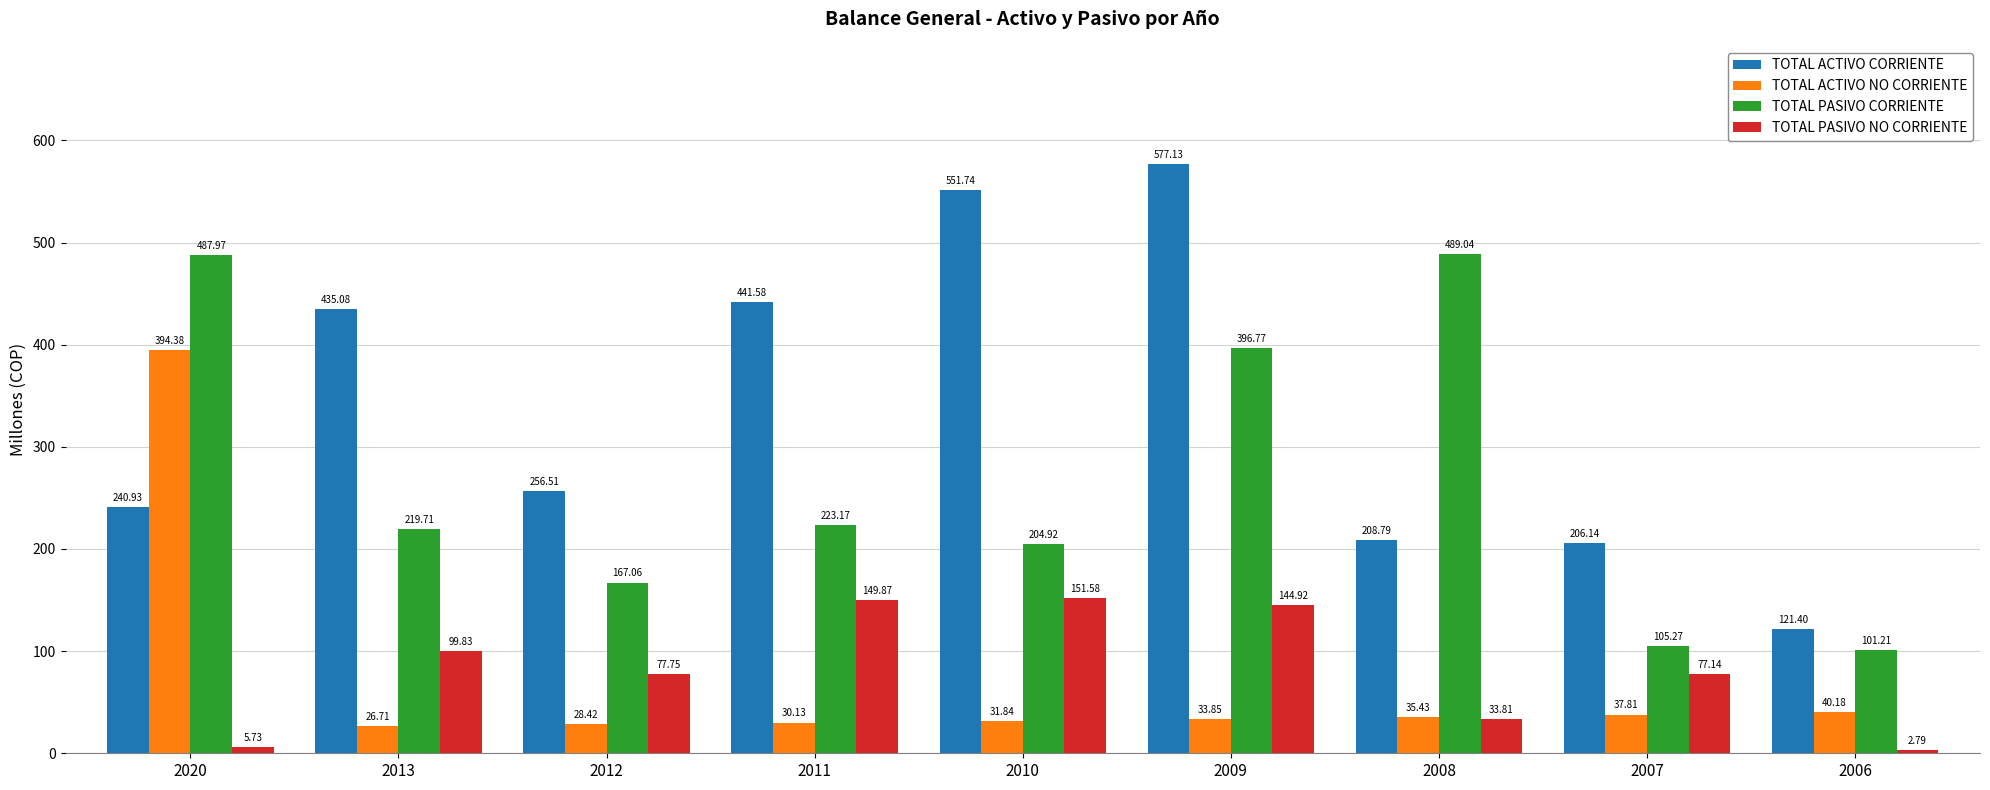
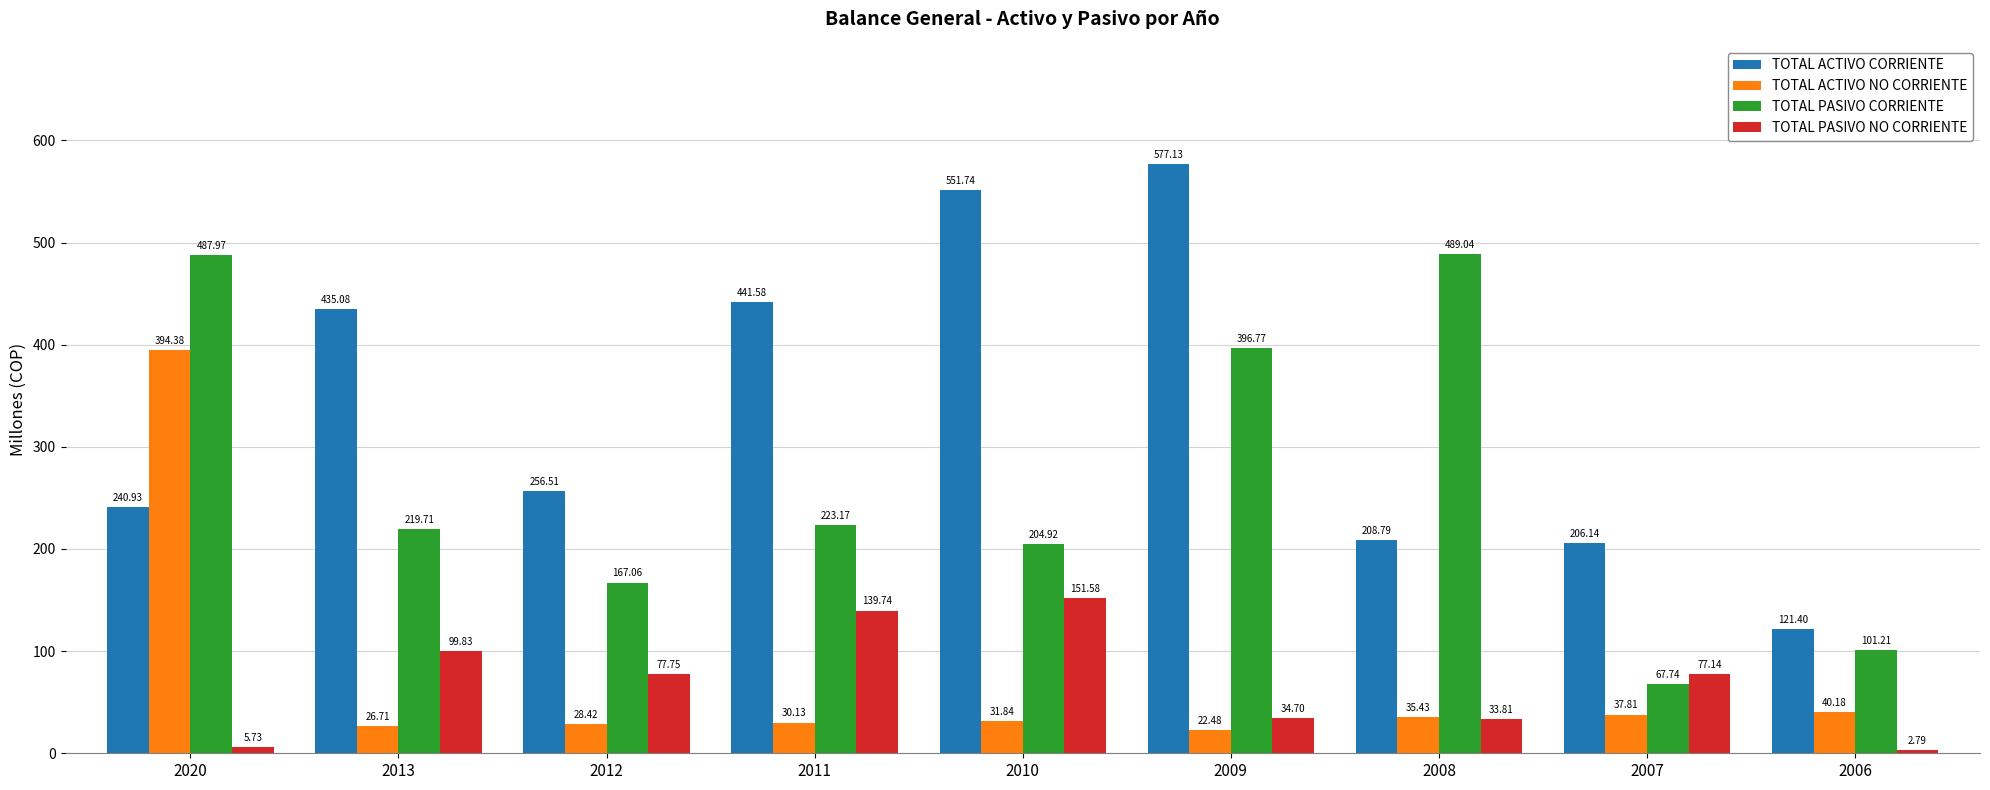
  {
    "TOTAL ACTIVO CORRIENTE": {
      "2020": 240.93,
      "2013": 435.08,
      "2012": 256.51,
      "2011": 441.58,
      "2010": 551.74,
      "2009": 577.13,
      "2008": 208.79,
      "2007": 206.14,
      "2006": 121.40
    },
    "TOTAL ACTIVO NO CORRIENTE": {
      "2020": 394.38,
      "2013": 26.71,
      "2012": 28.42,
      "2011": 30.13,
      "2010": 31.84,
-     "2009": 33.85,
+     "2009": 22.48,
      "2008": 35.43,
      "2007": 37.81,
      "2006": 40.18
    },
    "TOTAL PASIVO CORRIENTE": {
      "2020": 487.97,
      "2013": 219.71,
      "2012": 167.06,
      "2011": 223.17,
      "2010": 204.92,
      "2009": 396.77,
      "2008": 489.04,
-     "2007": 105.27,
+     "2007": 67.74,
      "2006": 101.21
    },
    "TOTAL PASIVO NO CORRIENTE": {
      "2020": 5.73,
      "2013": 99.83,
      "2012": 77.75,
-     "2011": 149.87,
+     "2011": 139.74,
      "2010": 151.58,
-     "2009": 144.92,
+     "2009": 34.70,
      "2008": 33.81,
      "2007": 77.14,
      "2006": 2.79
    }
  }
